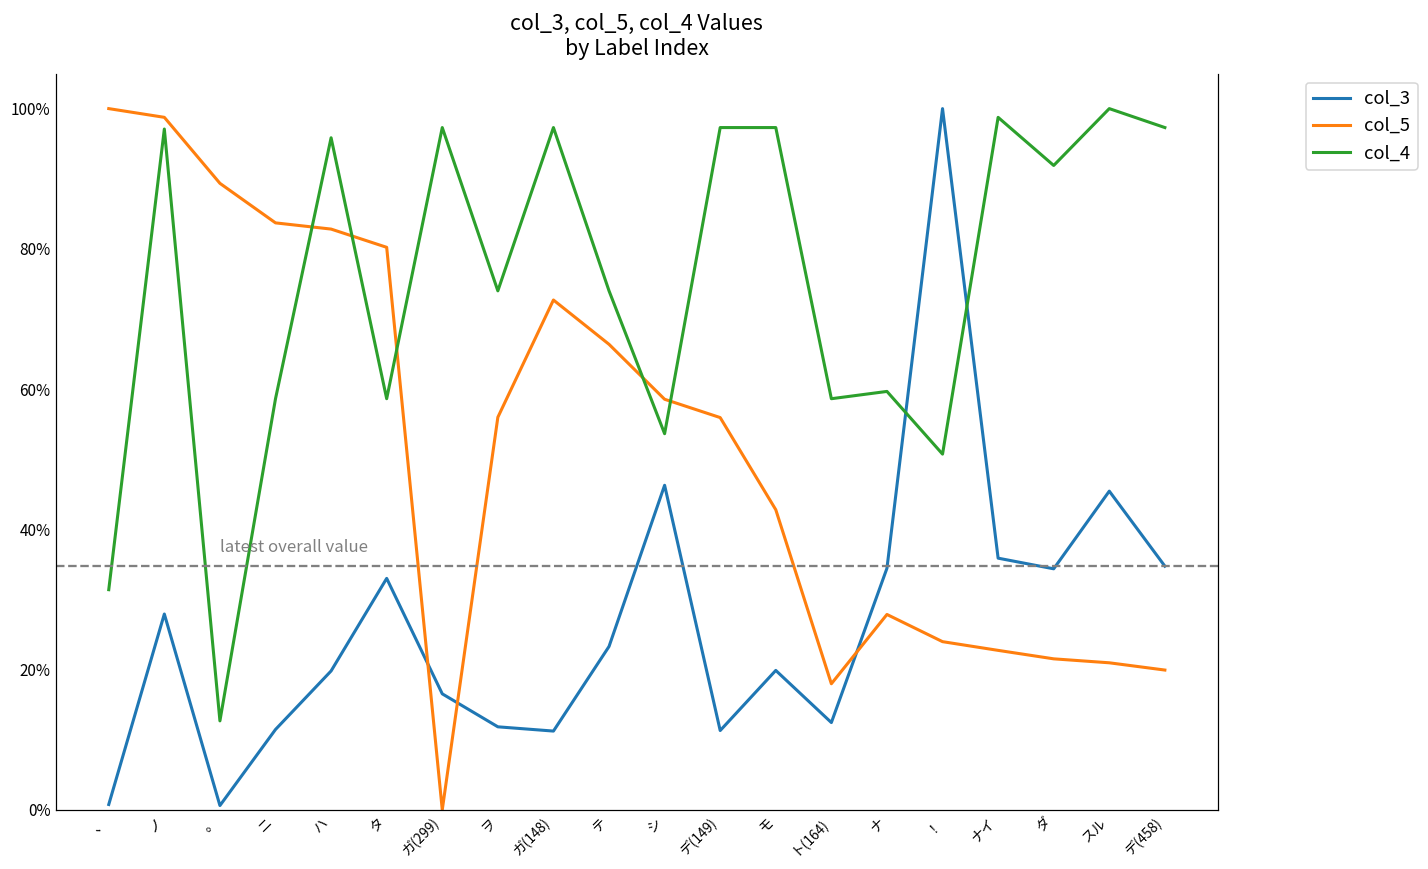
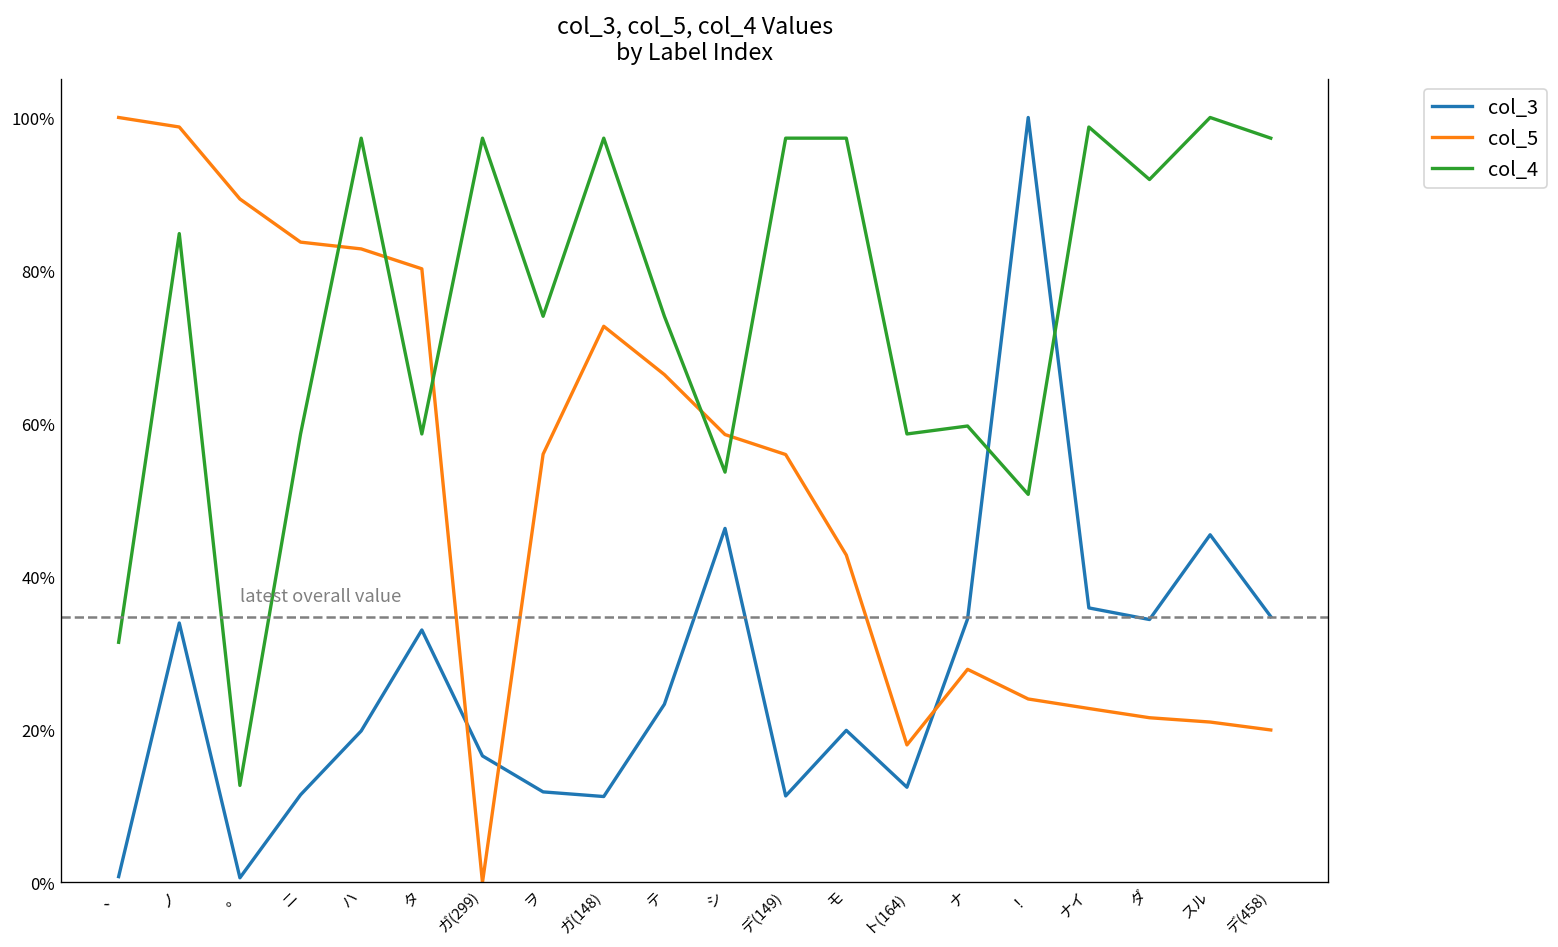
  {
    "col_3": {
      "、": "1%",
-     "ノ": "28%",
+     "ノ": "34%",
      "。": "1%",
      "ニ": "11%",
      "ハ": "20%",
      "タ": "33%",
      "ガ(299)": "17%",
      "ヲ": "12%",
      "ガ(148)": "11%",
      "テ": "23%",
      "シ": "46%",
      "デ(149)": "11%",
      "モ": "20%",
      "ト(164)": "12%",
      "ナ": "34%",
      "！": "100%",
      "ナイ": "36%",
      "ダ": "34%",
      "スル": "45%",
      "デ(458)": "35%"
    },
    "col_5": {
      "、": "100%",
      "ノ": "99%",
      "。": "89%",
      "ニ": "84%",
      "ハ": "83%",
      "タ": "80%",
      "ガ(299)": "0%",
      "ヲ": "56%",
      "ガ(148)": "73%",
      "テ": "66%",
      "シ": "59%",
      "デ(149)": "56%",
      "モ": "43%",
      "ト(164)": "18%",
      "ナ": "28%",
      "！": "24%",
      "ナイ": "23%",
      "ダ": "22%",
      "スル": "21%",
      "デ(458)": "20%"
    },
    "col_4": {
      "、": "31%",
-     "ノ": "97%",
+     "ノ": "85%",
      "。": "13%",
      "ニ": "59%",
-     "ハ": "96%",
+     "ハ": "97%",
      "タ": "59%",
      "ガ(299)": "97%",
      "ヲ": "74%",
      "ガ(148)": "97%",
      "テ": "74%",
      "シ": "54%",
      "デ(149)": "97%",
      "モ": "97%",
      "ト(164)": "59%",
      "ナ": "60%",
      "！": "51%",
      "ナイ": "99%",
      "ダ": "92%",
      "スル": "100%",
      "デ(458)": "97%"
    }
  }
